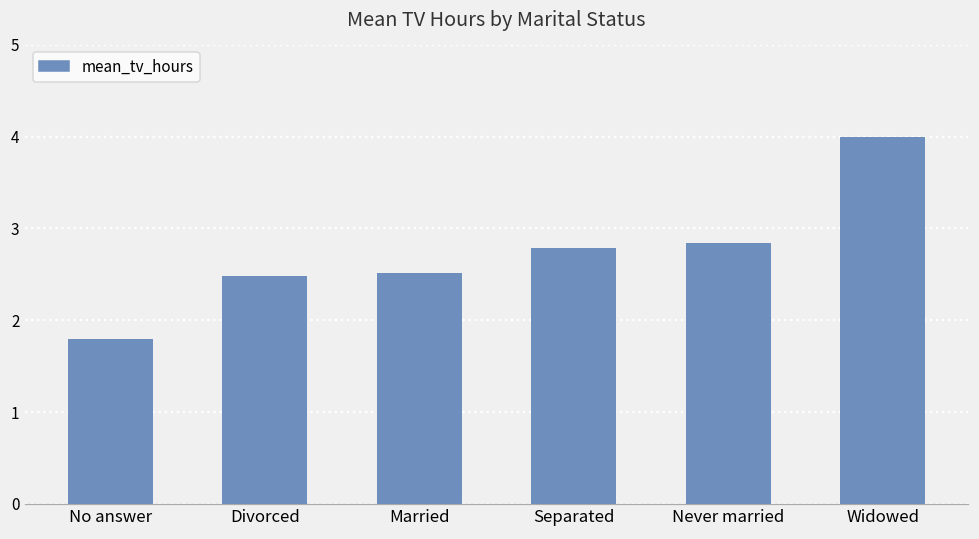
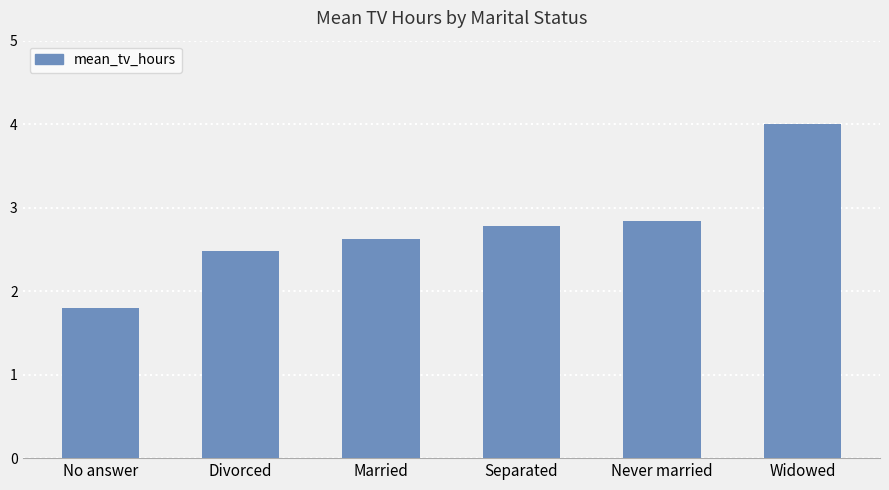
  {
    "No answer": 1.8,
    "Divorced": 2.5,
-   "Married": 2.5,
+   "Married": 2.6,
    "Separated": 2.8,
    "Never married": 2.8,
    "Widowed": 4.0
  }
